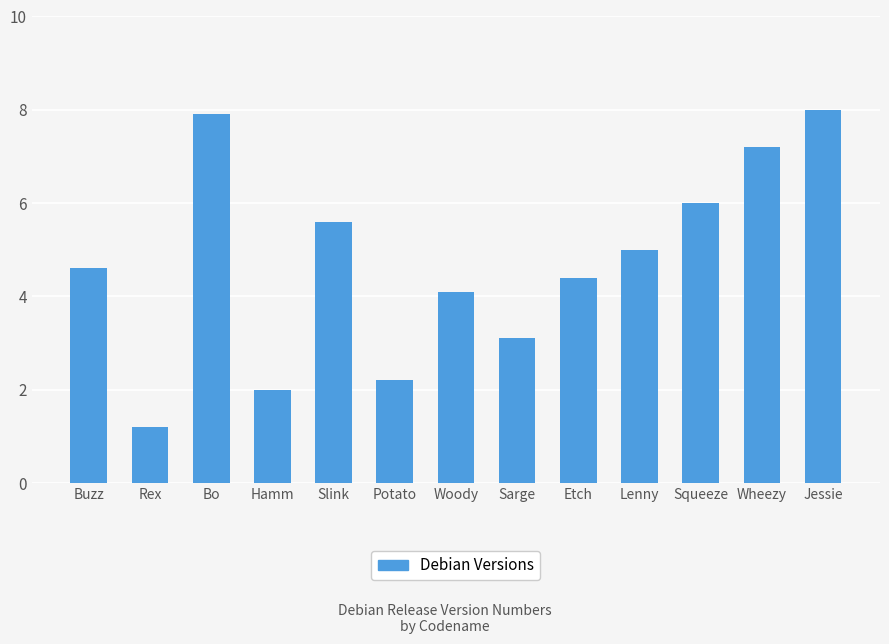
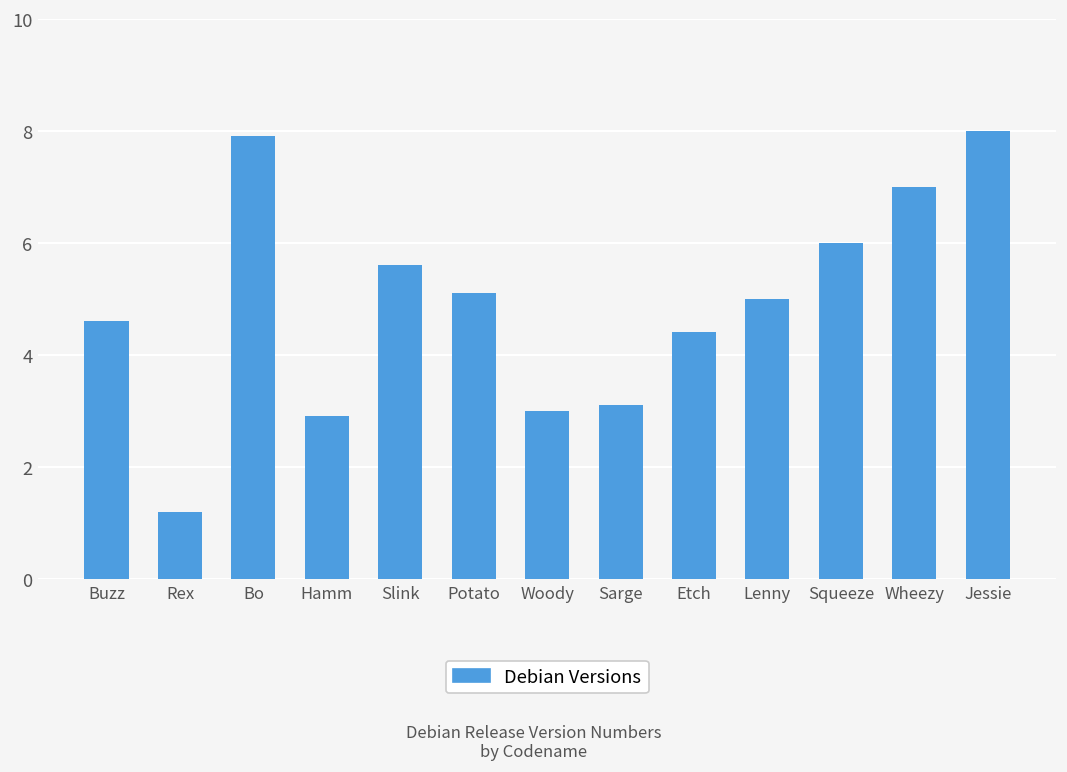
  {
    "Buzz": 4.6,
    "Rex": 1.2,
    "Bo": 7.9,
-   "Hamm": 2.0,
+   "Hamm": 2.9,
    "Slink": 5.6,
-   "Potato": 2.2,
-   "Woody": 4.1,
+   "Potato": 5.1,
+   "Woody": 3.0,
    "Sarge": 3.1,
    "Etch": 4.4,
    "Lenny": 5.0,
    "Squeeze": 6.0,
-   "Wheezy": 7.2,
+   "Wheezy": 7.0,
    "Jessie": 8.0
  }
